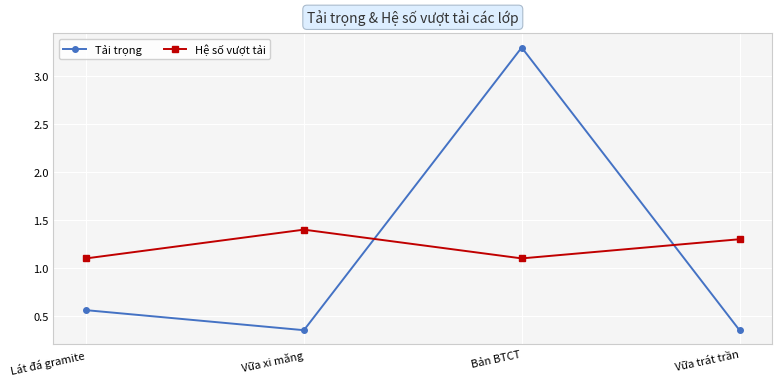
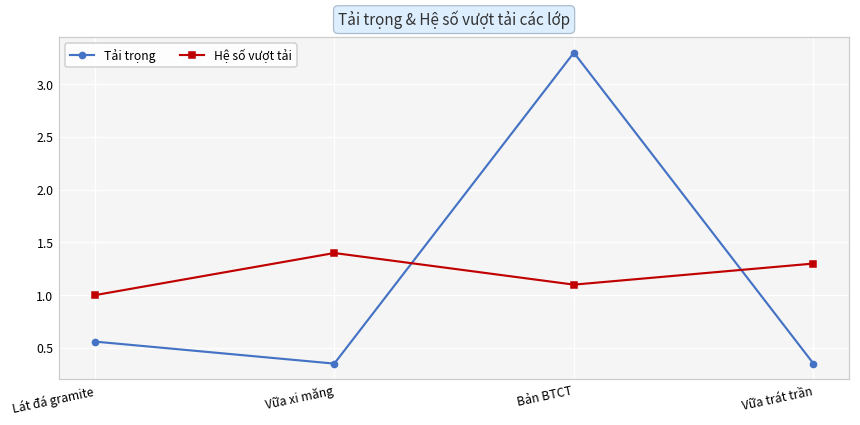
  {
    "Tải trọng": {
      "Lát đá gramite": 0.6,
      "Vữa xi măng": 0.4,
      "Bản BTCT": 3.3,
      "Vữa trát trần": 0.4
    },
    "Hệ số vượt tải": {
-     "Lát đá gramite": 1.1,
+     "Lát đá gramite": 1.0,
      "Vữa xi măng": 1.4,
      "Bản BTCT": 1.1,
      "Vữa trát trần": 1.3
    }
  }
